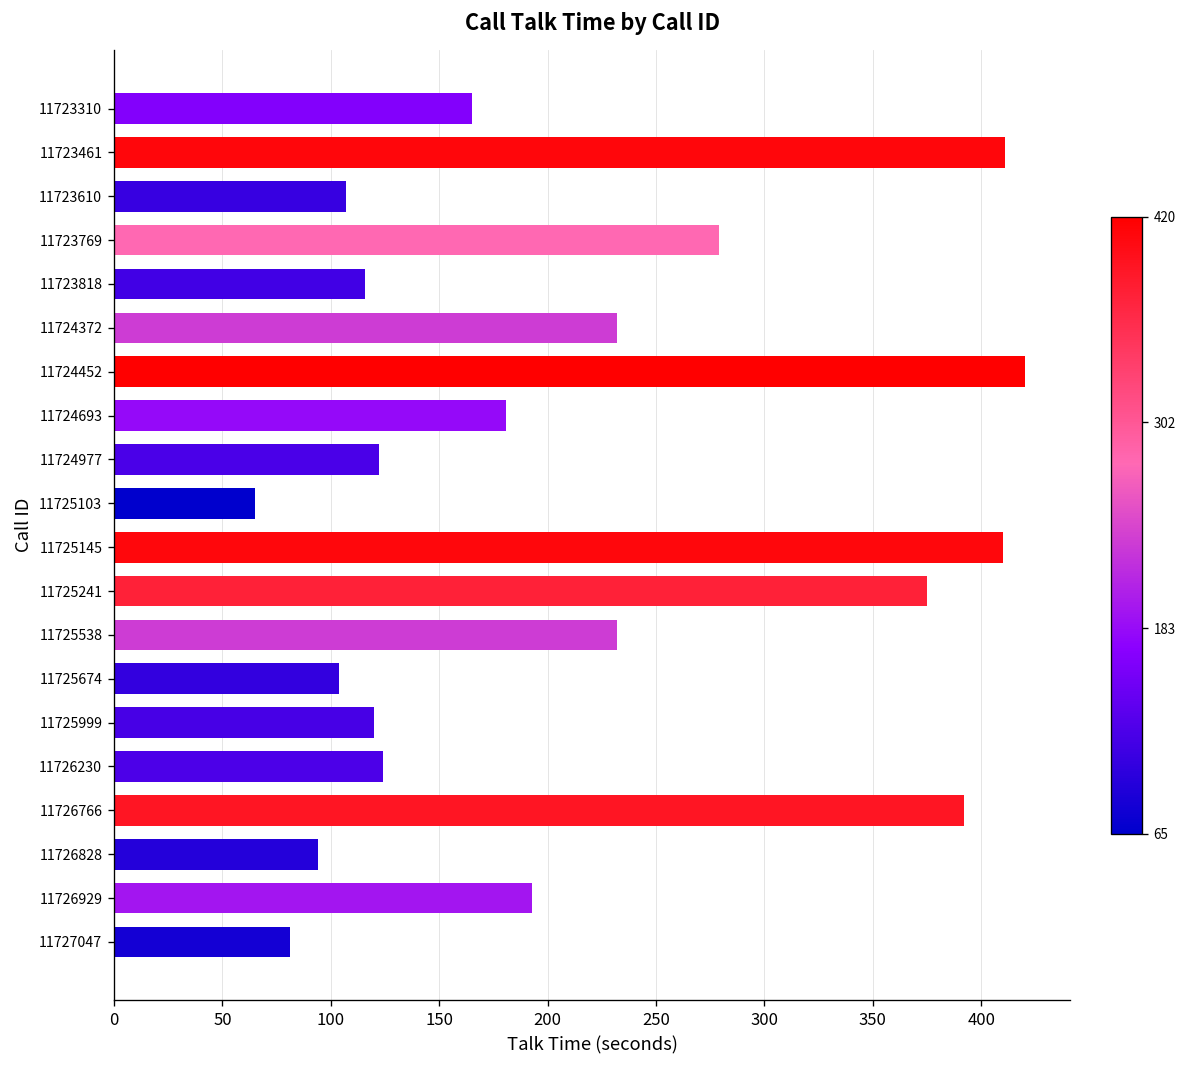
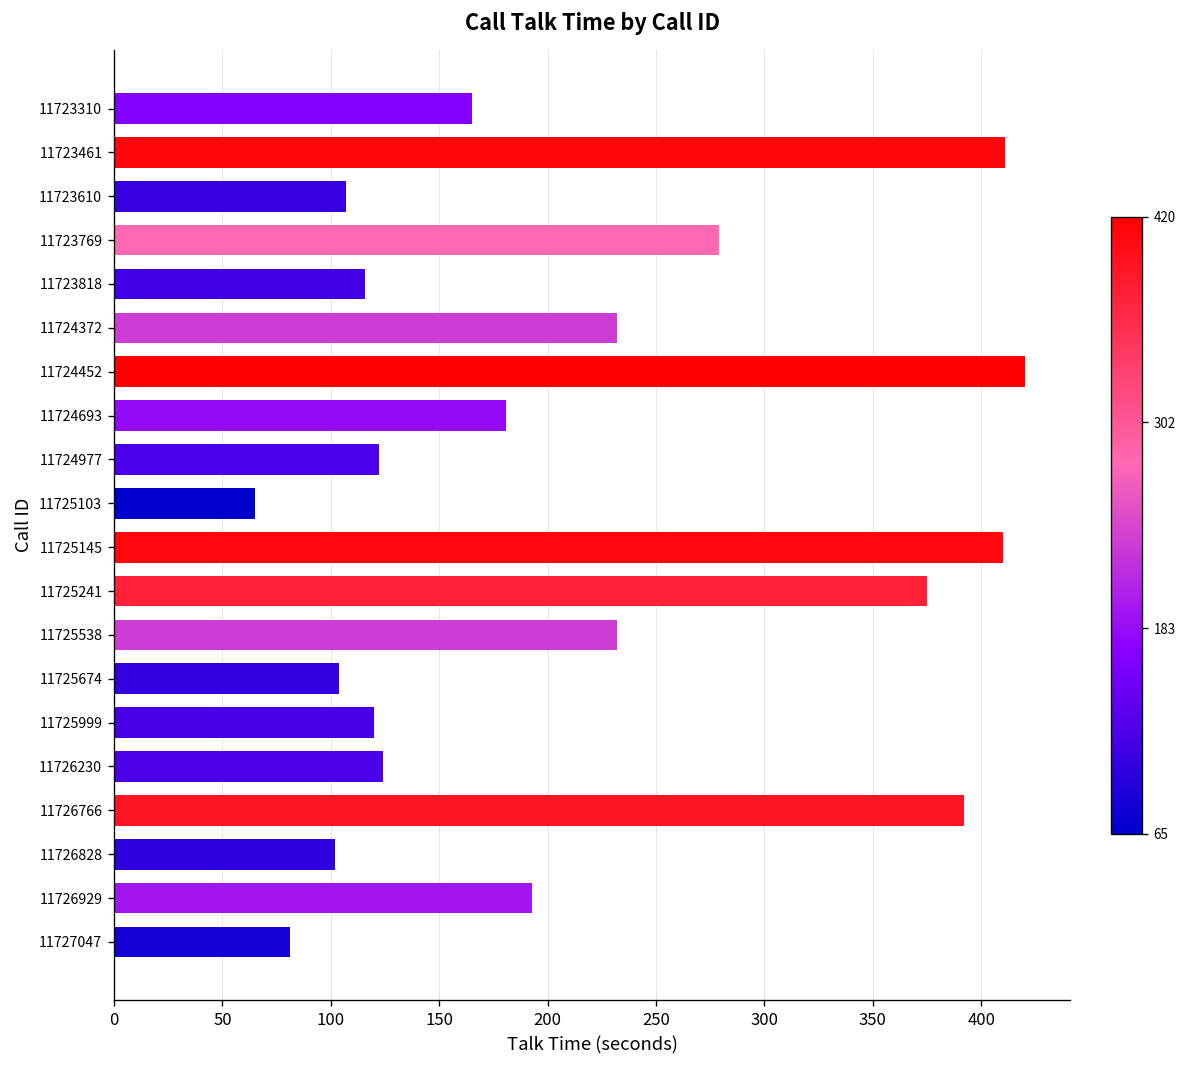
  {
    "11723310": 165,
    "11723461": 411,
    "11723610": 107,
    "11723769": 279,
    "11723818": 116,
    "11724372": 232,
    "11724452": 420,
    "11724693": 181,
    "11724977": 122,
    "11725103": 65,
    "11725145": 410,
    "11725241": 375,
    "11725538": 232,
    "11725674": 104,
    "11725999": 120,
    "11726230": 124,
    "11726766": 392,
-   "11726828": 94,
+   "11726828": 102,
    "11726929": 193,
    "11727047": 81
  }
